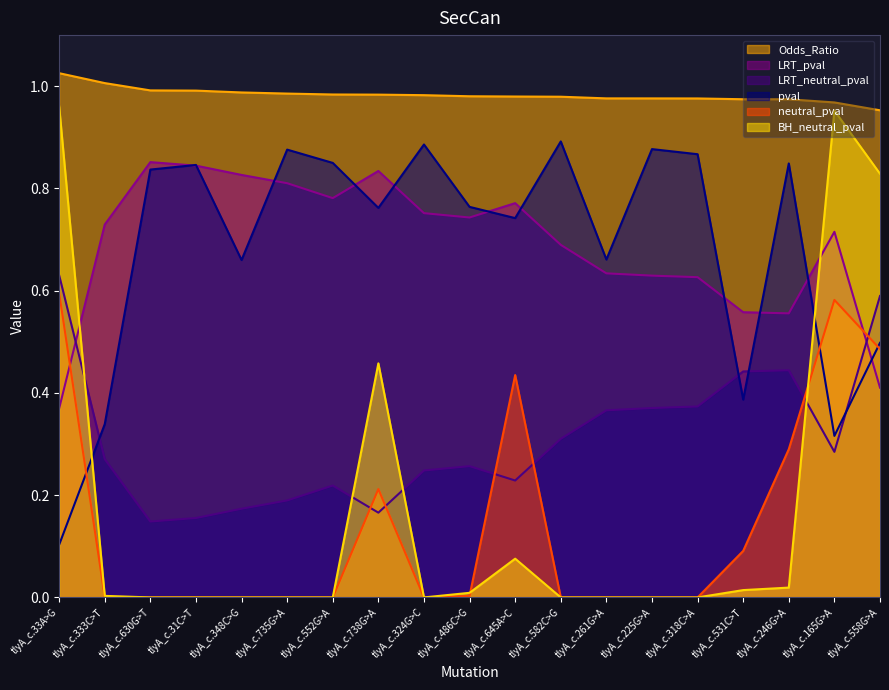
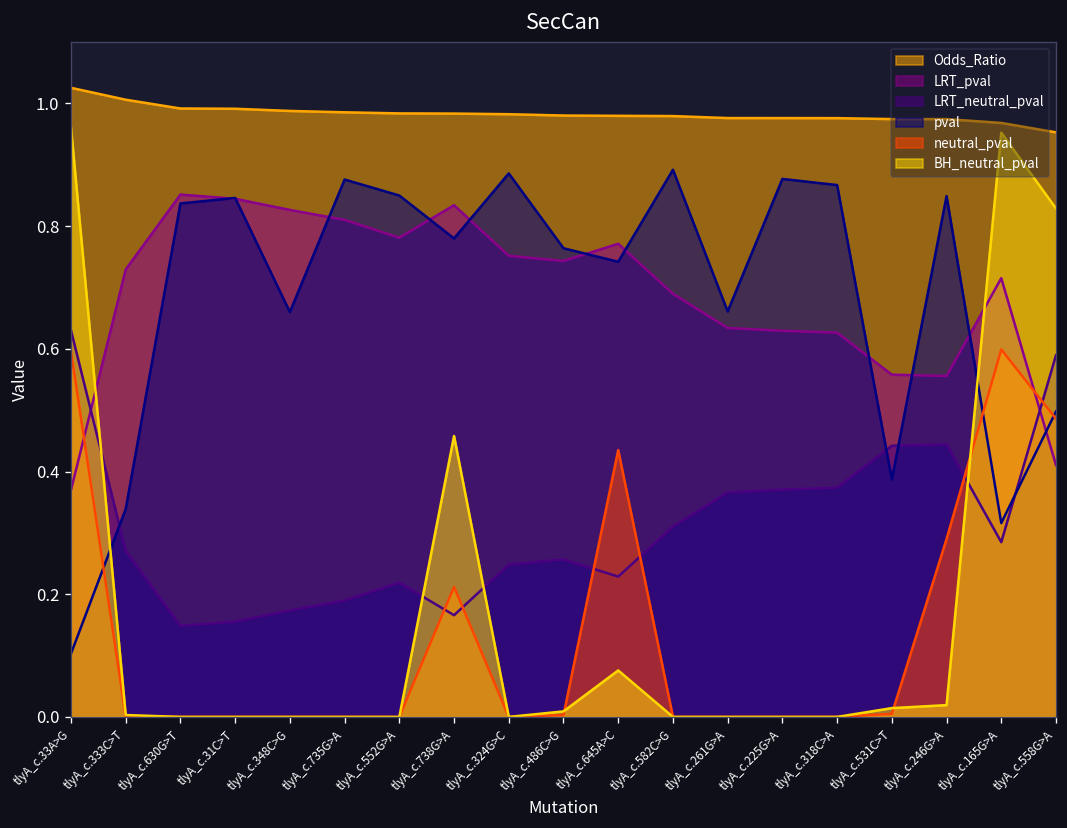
  {
    "pval": {
      "tlyA_c.33A>G": 0.10,
      "tlyA_c.333C>T": 0.34,
      "tlyA_c.630G>T": 0.84,
      "tlyA_c.348C>G": 0.66,
      "tlyA_c.735G>A": 0.88,
      "tlyA_c.552G>A": 0.85,
-     "tlyA_c.738G>A": 0.76,
+     "tlyA_c.738G>A": 0.78,
      "tlyA_c.324G>C": 0.89,
      "tlyA_c.486C>G": 0.76,
      "tlyA_c.645A>C": 0.74,
      "tlyA_c.582C>G": 0.89,
      "tlyA_c.261G>A": 0.66,
      "tlyA_c.225G>A": 0.88,
      "tlyA_c.318C>A": 0.87,
      "tlyA_c.531C>T": 0.39,
      "tlyA_c.246G>A": 0.85,
      "tlyA_c.165G>A": 0.32,
      "tlyA_c.558G>A": 0.50
    },
    "neutral_pval": {
      "tlyA_c.33A>G": 0.60,
      "tlyA_c.738G>A": 0.21,
      "tlyA_c.486C>G": 0.00,
      "tlyA_c.645A>C": 0.44,
-     "tlyA_c.531C>T": 0.09,
+     "tlyA_c.531C>T": 0.01,
      "tlyA_c.246G>A": 0.29,
-     "tlyA_c.165G>A": 0.58,
+     "tlyA_c.165G>A": 0.60,
      "tlyA_c.558G>A": 0.49
    }
  }
